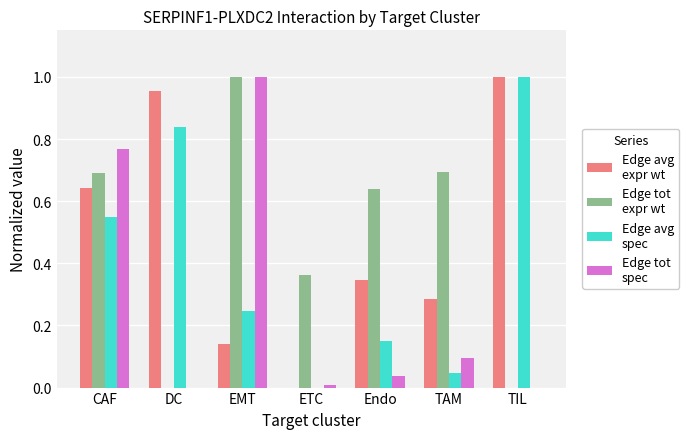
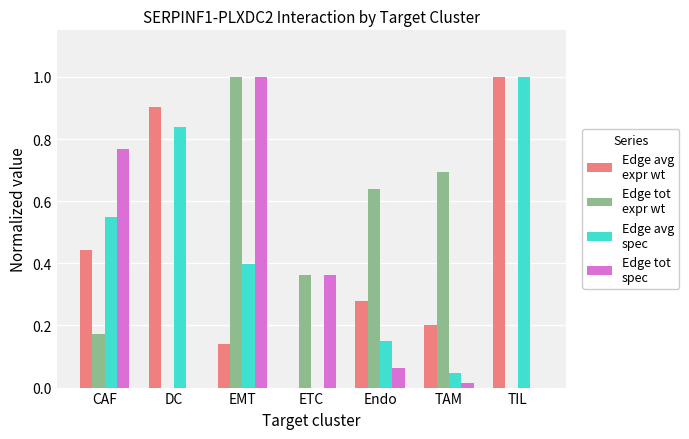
  {
    "Edge avg expr wt": {
-     "CAF": 0.64,
-     "DC": 0.95,
+     "CAF": 0.44,
+     "DC": 0.90,
      "EMT": 0.14,
      "ETC": 0.00,
-     "Endo": 0.35,
-     "TAM": 0.28,
+     "Endo": 0.28,
+     "TAM": 0.20,
      "TIL": 1.00
    },
    "Edge tot expr wt": {
-     "CAF": 0.69,
+     "CAF": 0.17,
      "DC": 0.00,
      "EMT": 1.00,
      "ETC": 0.36,
      "Endo": 0.64,
      "TAM": 0.69
    },
    "Edge avg spec": {
      "CAF": 0.55,
      "DC": 0.84,
-     "EMT": 0.25,
+     "EMT": 0.40,
      "ETC": 0.00,
      "Endo": 0.15,
      "TAM": 0.05,
      "TIL": 1.00
    },
    "Edge tot spec": {
      "CAF": 0.77,
      "DC": 0.00,
      "EMT": 1.00,
-     "ETC": 0.01,
-     "Endo": 0.04,
-     "TAM": 0.09
+     "ETC": 0.36,
+     "Endo": 0.06,
+     "TAM": 0.01
    }
  }
